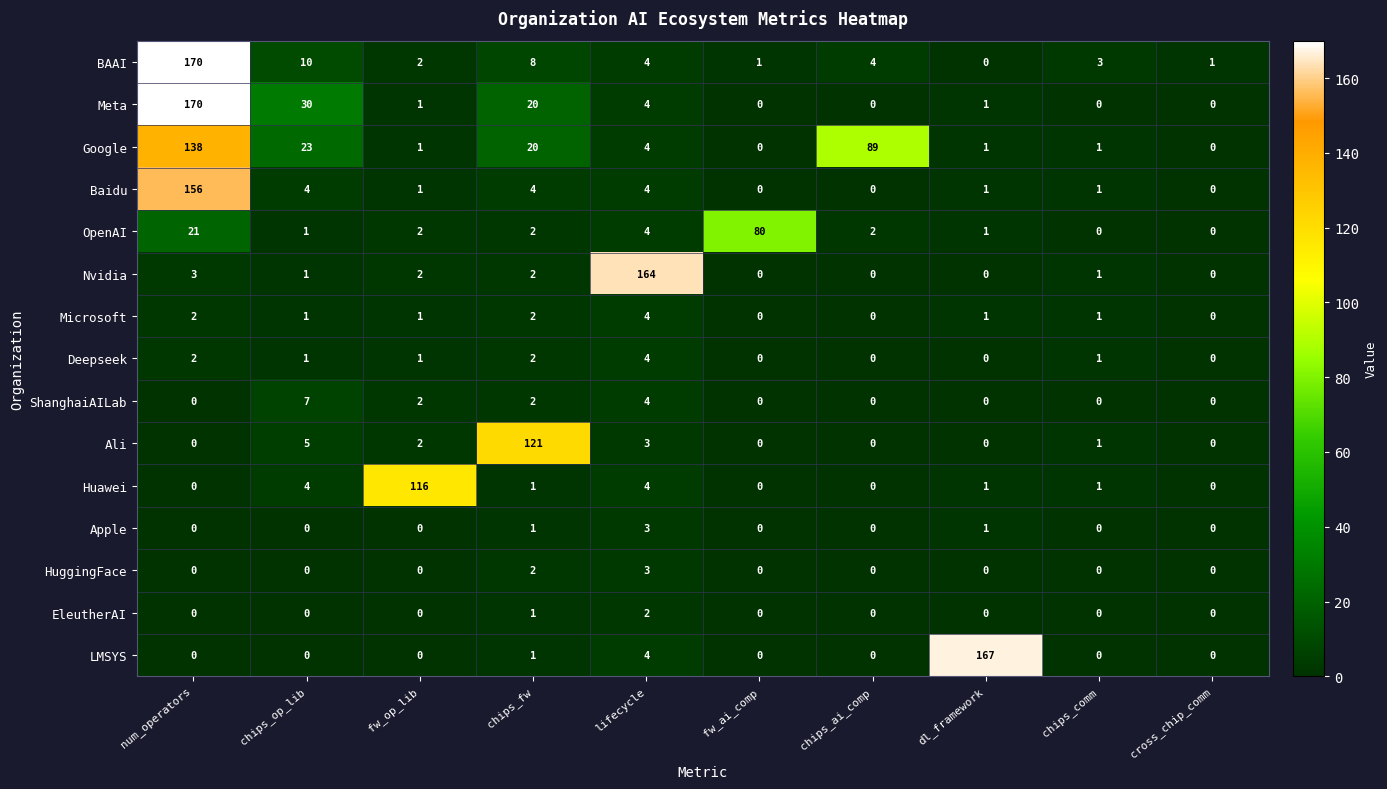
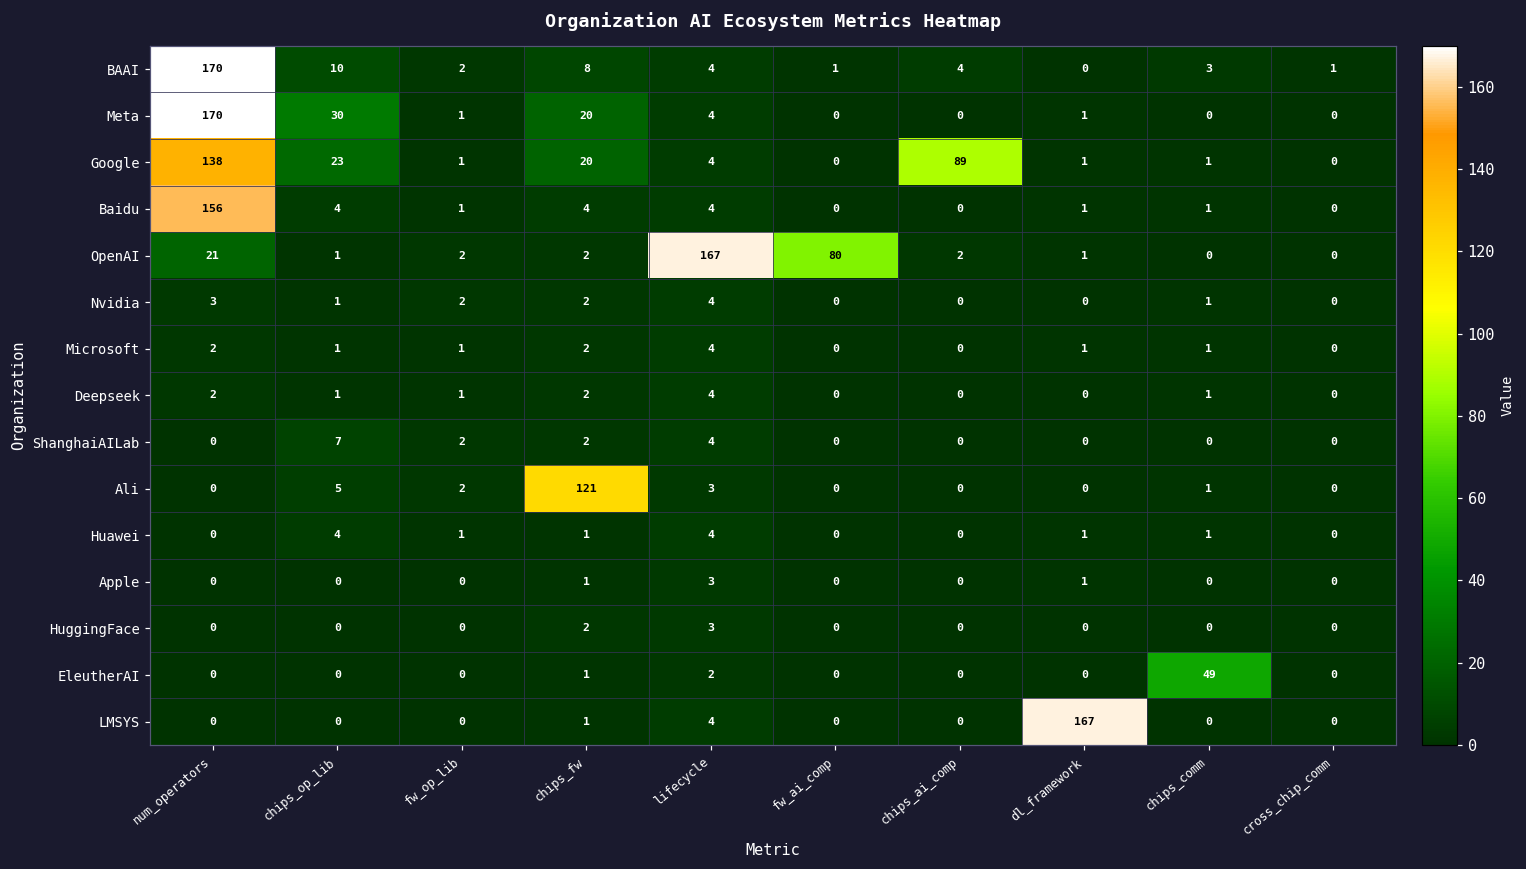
  {
    "BAAI": {
      "num_operators": 170,
      "chips_op_lib": 10,
      "fw_op_lib": 2,
      "chips_fw": 8,
      "lifecycle": 4,
      "fw_ai_comp": 1,
      "chips_ai_comp": 4,
      "dl_framework": 0,
      "chips_comm": 3,
      "cross_chip_comm": 1
    },
    "Meta": {
      "num_operators": 170,
      "chips_op_lib": 30,
      "fw_op_lib": 1,
      "chips_fw": 20,
      "lifecycle": 4,
      "fw_ai_comp": 0,
      "chips_ai_comp": 0,
      "dl_framework": 1,
      "chips_comm": 0,
      "cross_chip_comm": 0
    },
    "Google": {
      "num_operators": 138,
      "chips_op_lib": 23,
      "fw_op_lib": 1,
      "chips_fw": 20,
      "lifecycle": 4,
      "fw_ai_comp": 0,
      "chips_ai_comp": 89,
      "dl_framework": 1,
      "chips_comm": 1,
      "cross_chip_comm": 0
    },
    "Baidu": {
      "num_operators": 156,
      "chips_op_lib": 4,
      "fw_op_lib": 1,
      "chips_fw": 4,
      "lifecycle": 4,
      "fw_ai_comp": 0,
      "chips_ai_comp": 0,
      "dl_framework": 1,
      "chips_comm": 1,
      "cross_chip_comm": 0
    },
    "OpenAI": {
      "num_operators": 21,
      "chips_op_lib": 1,
      "fw_op_lib": 2,
      "chips_fw": 2,
-     "lifecycle": 4,
+     "lifecycle": 167,
      "fw_ai_comp": 80,
      "chips_ai_comp": 2,
      "dl_framework": 1,
      "chips_comm": 0,
      "cross_chip_comm": 0
    },
    "Nvidia": {
      "num_operators": 3,
      "chips_op_lib": 1,
      "fw_op_lib": 2,
      "chips_fw": 2,
-     "lifecycle": 164,
+     "lifecycle": 4,
      "fw_ai_comp": 0,
      "chips_ai_comp": 0,
      "dl_framework": 0,
      "chips_comm": 1,
      "cross_chip_comm": 0
    },
    "Microsoft": {
      "num_operators": 2,
      "chips_op_lib": 1,
      "fw_op_lib": 1,
      "chips_fw": 2,
      "lifecycle": 4,
      "fw_ai_comp": 0,
      "chips_ai_comp": 0,
      "dl_framework": 1,
      "chips_comm": 1,
      "cross_chip_comm": 0
    },
    "Deepseek": {
      "num_operators": 2,
      "chips_op_lib": 1,
      "fw_op_lib": 1,
      "chips_fw": 2,
      "lifecycle": 4,
      "fw_ai_comp": 0,
      "chips_ai_comp": 0,
      "dl_framework": 0,
      "chips_comm": 1,
      "cross_chip_comm": 0
    },
    "ShanghaiAILab": {
      "num_operators": 0,
      "chips_op_lib": 7,
      "fw_op_lib": 2,
      "chips_fw": 2,
      "lifecycle": 4,
      "fw_ai_comp": 0,
      "chips_ai_comp": 0,
      "dl_framework": 0,
      "chips_comm": 0,
      "cross_chip_comm": 0
    },
    "Ali": {
      "num_operators": 0,
      "chips_op_lib": 5,
      "fw_op_lib": 2,
      "chips_fw": 121,
      "lifecycle": 3,
      "fw_ai_comp": 0,
      "chips_ai_comp": 0,
      "dl_framework": 0,
      "chips_comm": 1,
      "cross_chip_comm": 0
    },
    "Huawei": {
      "num_operators": 0,
      "chips_op_lib": 4,
-     "fw_op_lib": 116,
+     "fw_op_lib": 1,
      "chips_fw": 1,
      "lifecycle": 4,
      "fw_ai_comp": 0,
      "chips_ai_comp": 0,
      "dl_framework": 1,
      "chips_comm": 1,
      "cross_chip_comm": 0
    },
    "Apple": {
      "num_operators": 0,
      "chips_op_lib": 0,
      "fw_op_lib": 0,
      "chips_fw": 1,
      "lifecycle": 3,
      "fw_ai_comp": 0,
      "chips_ai_comp": 0,
      "dl_framework": 1,
      "chips_comm": 0,
      "cross_chip_comm": 0
    },
    "HuggingFace": {
      "num_operators": 0,
      "chips_op_lib": 0,
      "fw_op_lib": 0,
      "chips_fw": 2,
      "lifecycle": 3,
      "fw_ai_comp": 0,
      "chips_ai_comp": 0,
      "dl_framework": 0,
      "chips_comm": 0,
      "cross_chip_comm": 0
    },
    "EleutherAI": {
      "num_operators": 0,
      "chips_op_lib": 0,
      "fw_op_lib": 0,
      "chips_fw": 1,
      "lifecycle": 2,
      "fw_ai_comp": 0,
      "chips_ai_comp": 0,
      "dl_framework": 0,
-     "chips_comm": 0,
+     "chips_comm": 49,
      "cross_chip_comm": 0
    },
    "LMSYS": {
      "num_operators": 0,
      "chips_op_lib": 0,
      "fw_op_lib": 0,
      "chips_fw": 1,
      "lifecycle": 4,
      "fw_ai_comp": 0,
      "chips_ai_comp": 0,
      "dl_framework": 167,
      "chips_comm": 0,
      "cross_chip_comm": 0
    }
  }
